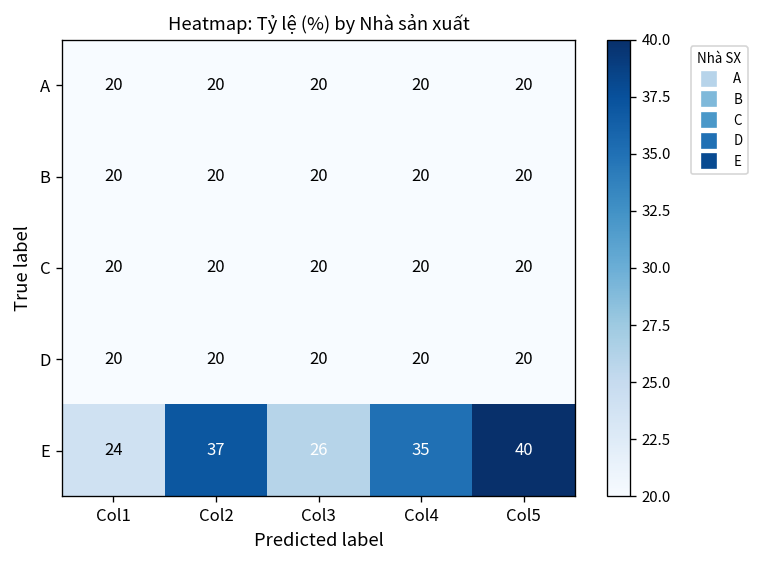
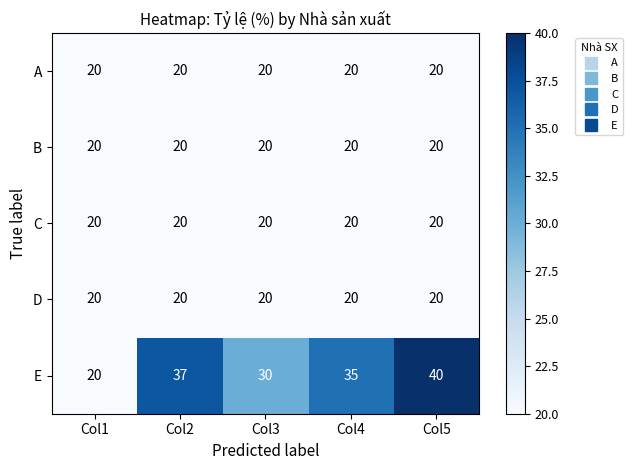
  {
    "A": {
      "Col1": 20,
      "Col2": 20,
      "Col3": 20,
      "Col4": 20,
      "Col5": 20
    },
    "B": {
      "Col1": 20,
      "Col2": 20,
      "Col3": 20,
      "Col4": 20,
      "Col5": 20
    },
    "C": {
      "Col1": 20,
      "Col2": 20,
      "Col3": 20,
      "Col4": 20,
      "Col5": 20
    },
    "D": {
      "Col1": 20,
      "Col2": 20,
      "Col3": 20,
      "Col4": 20,
      "Col5": 20
    },
    "E": {
-     "Col1": 24,
+     "Col1": 20,
      "Col2": 37,
-     "Col3": 26,
+     "Col3": 30,
      "Col4": 35,
      "Col5": 40
    }
  }
